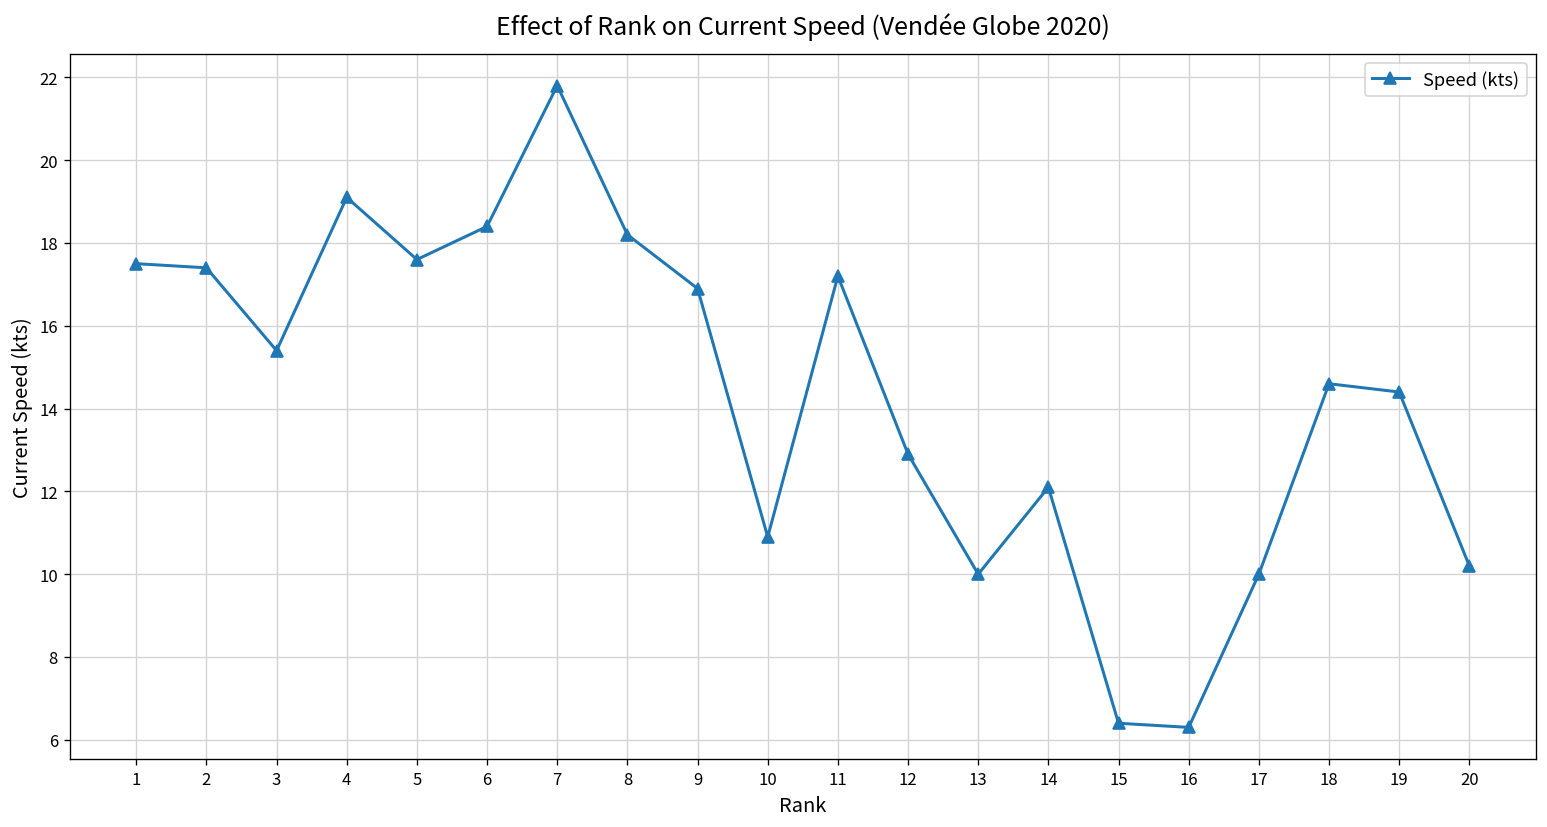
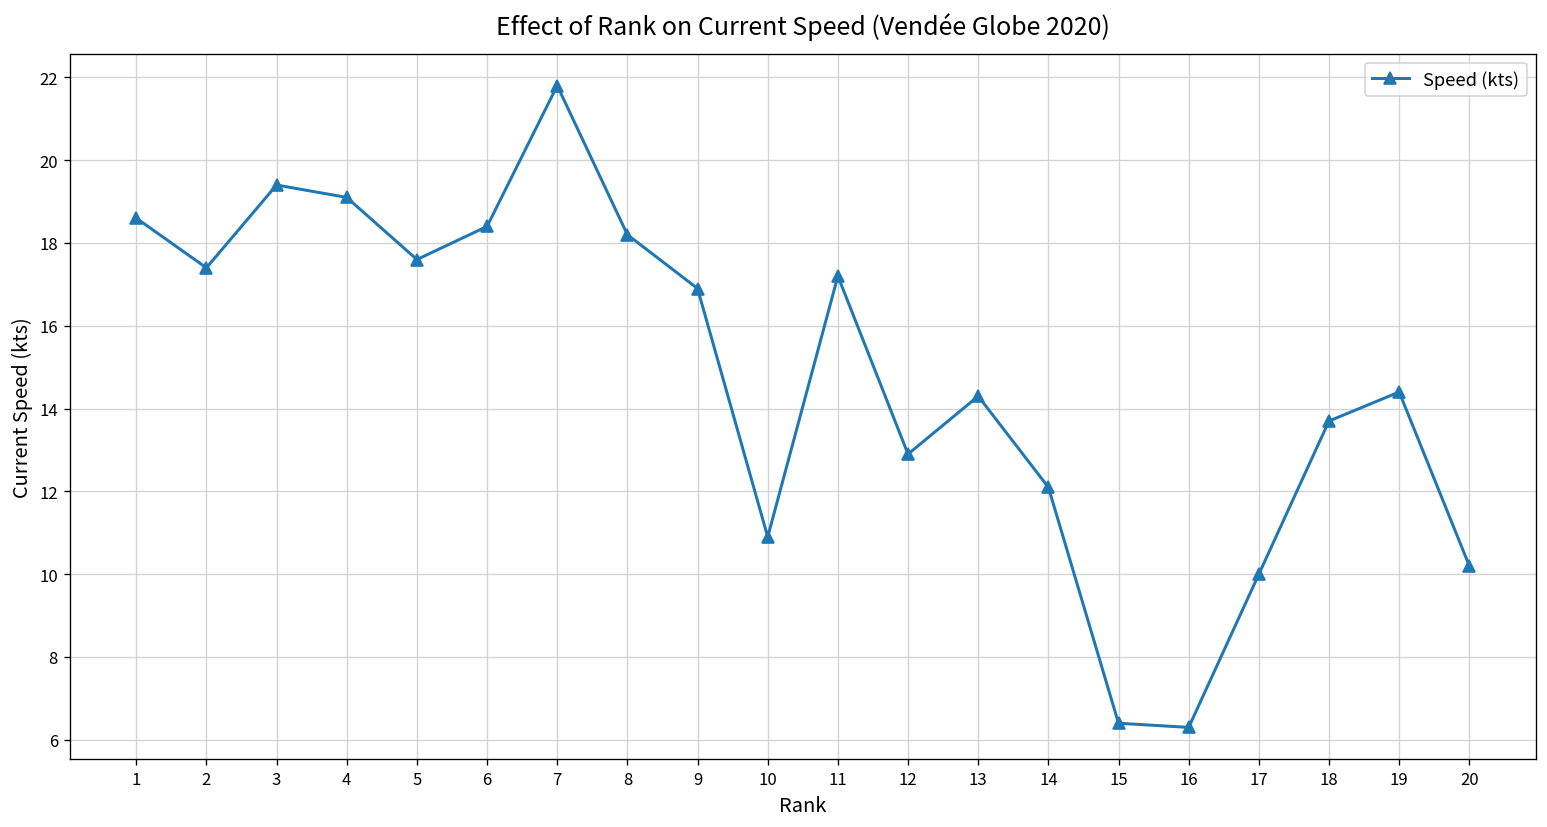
  {
-   "1": 17.5,
+   "1": 18.6,
    "2": 17.4,
-   "3": 15.4,
+   "3": 19.4,
    "4": 19.1,
    "5": 17.6,
    "6": 18.4,
    "7": 21.8,
    "8": 18.2,
    "9": 16.9,
    "10": 10.9,
    "11": 17.2,
    "12": 12.9,
-   "13": 10.0,
+   "13": 14.3,
    "14": 12.1,
    "15": 6.4,
    "16": 6.3,
    "17": 10.0,
-   "18": 14.6,
+   "18": 13.7,
    "19": 14.4,
    "20": 10.2
  }
